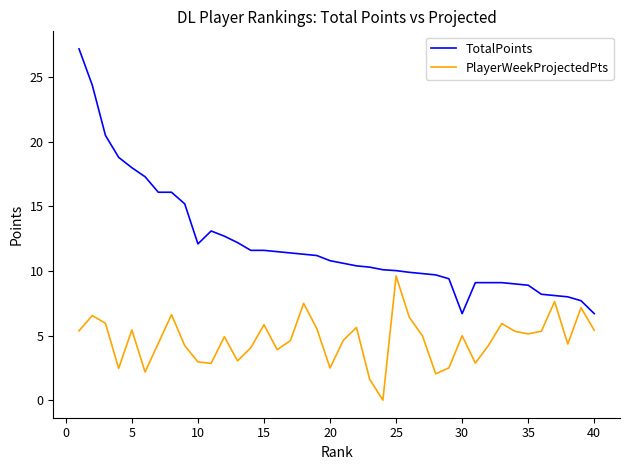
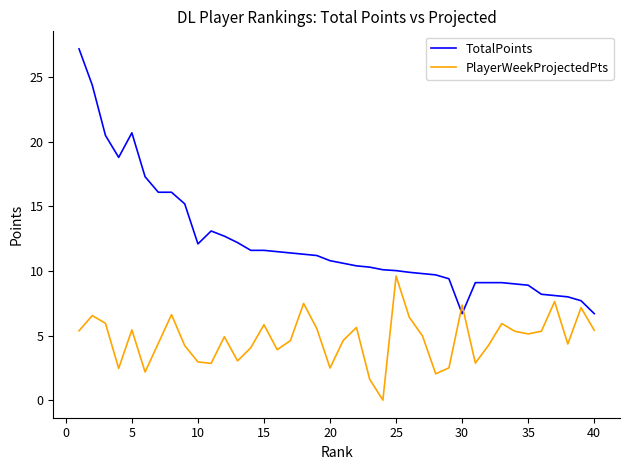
  {
    "TotalPoints": {
-     "5": 18.0,
+     "5": 20.7,
      "10": 12.1,
      "15": 11.6,
      "20": 10.8,
      "25": 10.0,
      "30": 6.7,
      "35": 8.9,
      "40": 6.7
    },
    "PlayerWeekProjectedPts": {
      "5": 5.4,
      "10": 3.0,
      "15": 5.8,
      "20": 2.5,
      "25": 9.6,
-     "30": 5.0,
+     "30": 7.4,
      "35": 5.1,
      "40": 5.4
    }
  }
